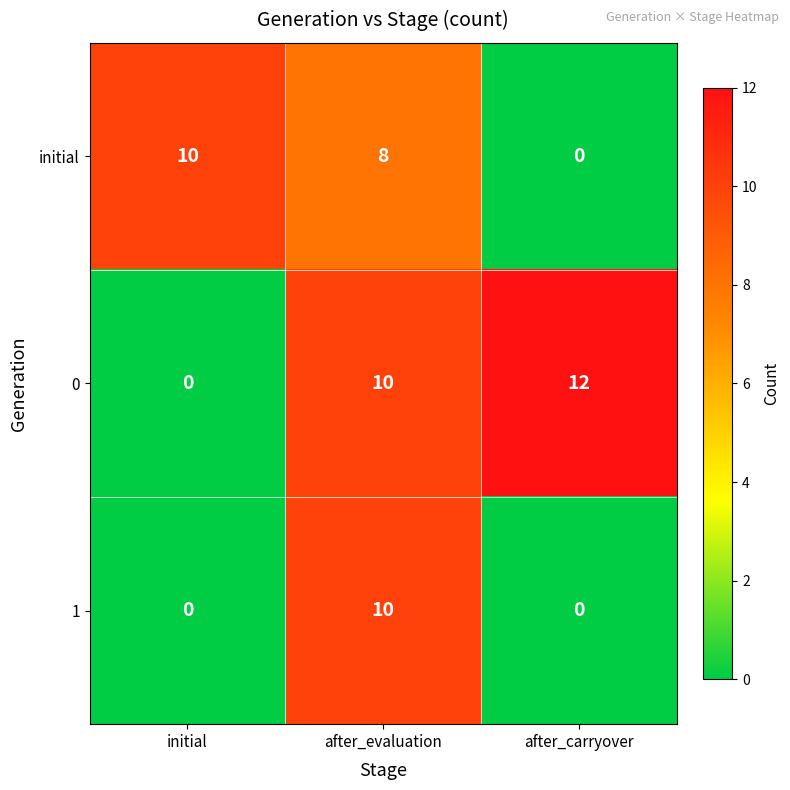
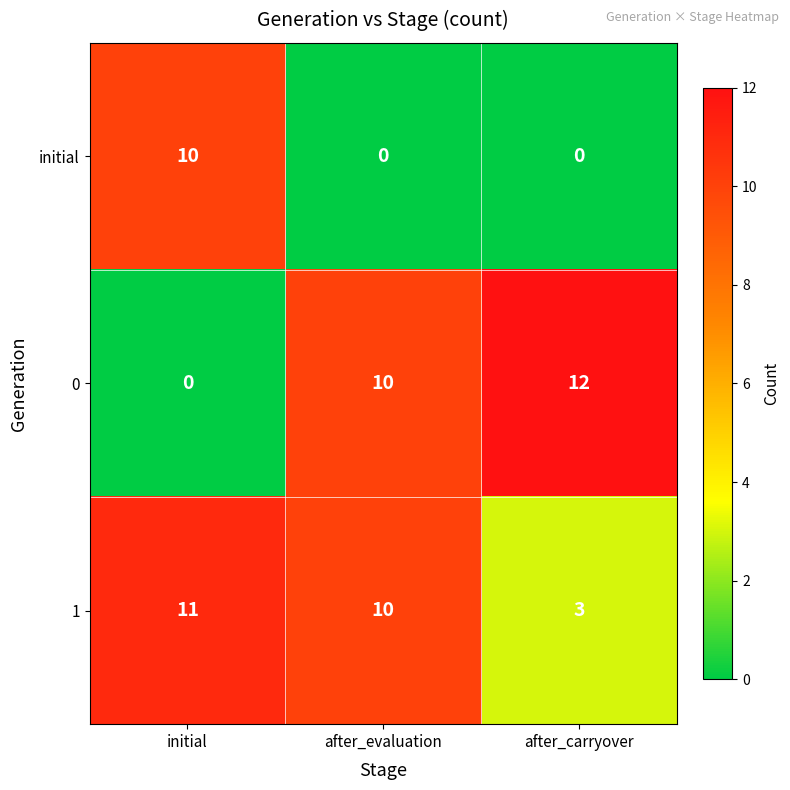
  {
    "initial": {
      "initial": 10,
-     "after_evaluation": 8,
+     "after_evaluation": 0,
      "after_carryover": 0
    },
    "0": {
      "initial": 0,
      "after_evaluation": 10,
      "after_carryover": 12
    },
    "1": {
-     "initial": 0,
+     "initial": 11,
      "after_evaluation": 10,
-     "after_carryover": 0
+     "after_carryover": 3
    }
  }
